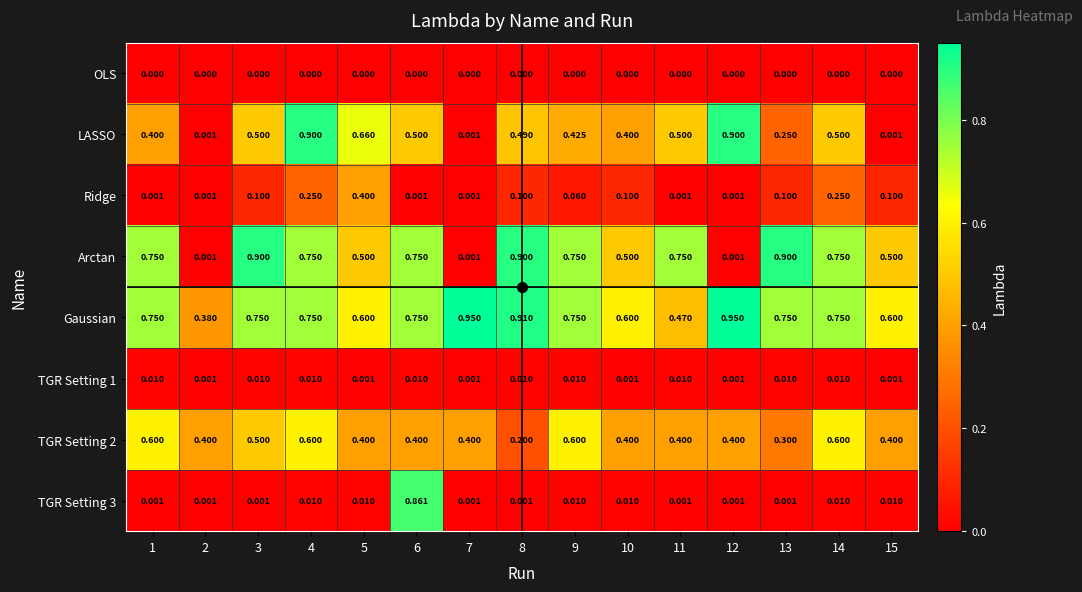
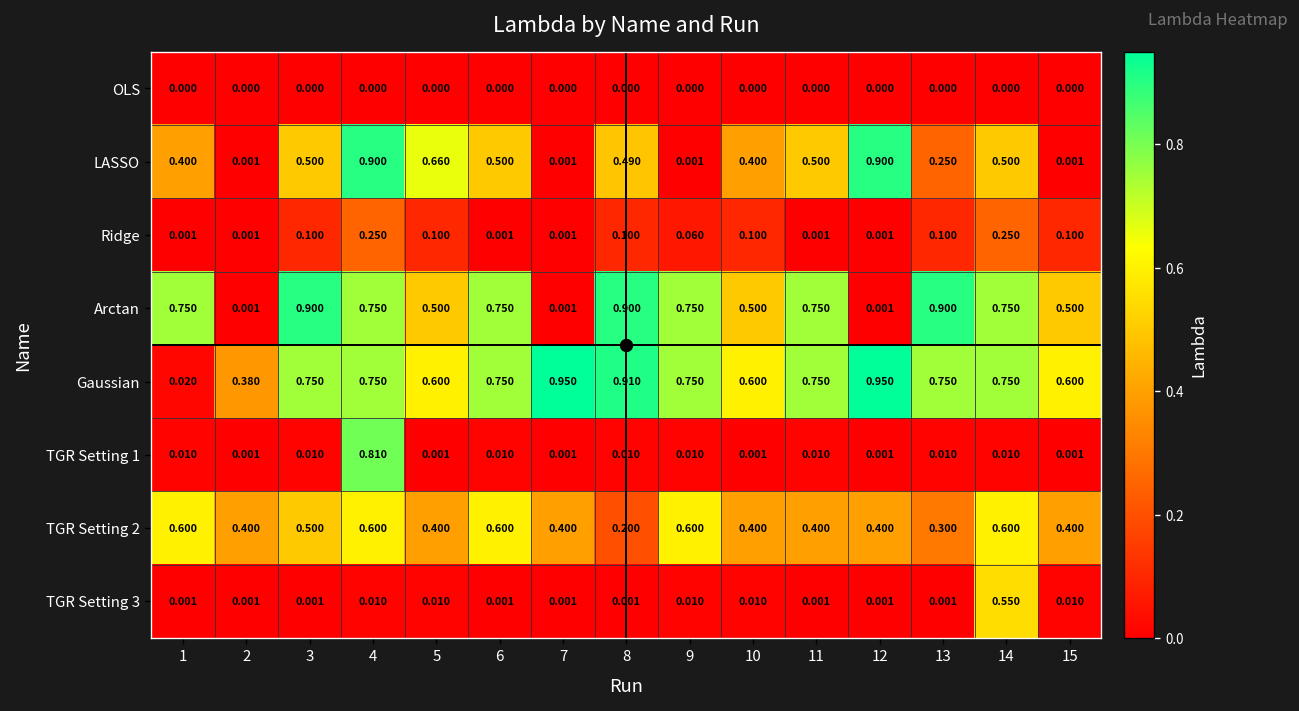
  {
    "OLS": {
      "1": 0.000,
      "2": 0.000,
      "3": 0.000,
      "4": 0.000,
      "5": 0.000,
      "6": 0.000,
      "7": 0.000,
      "8": 0.000,
      "9": 0.000,
      "10": 0.000,
      "11": 0.000,
      "12": 0.000,
      "13": 0.000,
      "14": 0.000,
      "15": 0.000
    },
    "LASSO": {
      "1": 0.400,
      "2": 0.001,
      "3": 0.500,
      "4": 0.900,
      "5": 0.660,
      "6": 0.500,
      "7": 0.001,
      "8": 0.490,
-     "9": 0.425,
+     "9": 0.001,
      "10": 0.400,
      "11": 0.500,
      "12": 0.900,
      "13": 0.250,
      "14": 0.500,
      "15": 0.001
    },
    "Ridge": {
      "1": 0.001,
      "2": 0.001,
      "3": 0.100,
      "4": 0.250,
-     "5": 0.400,
+     "5": 0.100,
      "6": 0.001,
      "7": 0.001,
      "8": 0.100,
      "9": 0.060,
      "10": 0.100,
      "11": 0.001,
      "12": 0.001,
      "13": 0.100,
      "14": 0.250,
      "15": 0.100
    },
    "Arctan": {
      "1": 0.750,
      "2": 0.001,
      "3": 0.900,
      "4": 0.750,
      "5": 0.500,
      "6": 0.750,
      "7": 0.001,
      "8": 0.900,
      "9": 0.750,
      "10": 0.500,
      "11": 0.750,
      "12": 0.001,
      "13": 0.900,
      "14": 0.750,
      "15": 0.500
    },
    "Gaussian": {
-     "1": 0.750,
+     "1": 0.020,
      "2": 0.380,
      "3": 0.750,
      "4": 0.750,
      "5": 0.600,
      "6": 0.750,
      "7": 0.950,
      "8": 0.910,
      "9": 0.750,
      "10": 0.600,
-     "11": 0.470,
+     "11": 0.750,
      "12": 0.950,
      "13": 0.750,
      "14": 0.750,
      "15": 0.600
    },
    "TGR Setting 1": {
      "1": 0.010,
      "2": 0.001,
      "3": 0.010,
-     "4": 0.010,
+     "4": 0.810,
      "5": 0.001,
      "6": 0.010,
      "7": 0.001,
      "8": 0.010,
      "9": 0.010,
      "10": 0.001,
      "11": 0.010,
      "12": 0.001,
      "13": 0.010,
      "14": 0.010,
      "15": 0.001
    },
    "TGR Setting 2": {
      "1": 0.600,
      "2": 0.400,
      "3": 0.500,
      "4": 0.600,
      "5": 0.400,
-     "6": 0.400,
+     "6": 0.600,
      "7": 0.400,
      "8": 0.200,
      "9": 0.600,
      "10": 0.400,
      "11": 0.400,
      "12": 0.400,
      "13": 0.300,
      "14": 0.600,
      "15": 0.400
    },
    "TGR Setting 3": {
      "1": 0.001,
      "2": 0.001,
      "3": 0.001,
      "4": 0.010,
      "5": 0.010,
-     "6": 0.861,
+     "6": 0.001,
      "7": 0.001,
      "8": 0.001,
      "9": 0.010,
      "10": 0.010,
      "11": 0.001,
      "12": 0.001,
      "13": 0.001,
-     "14": 0.010,
+     "14": 0.550,
      "15": 0.010
    }
  }
